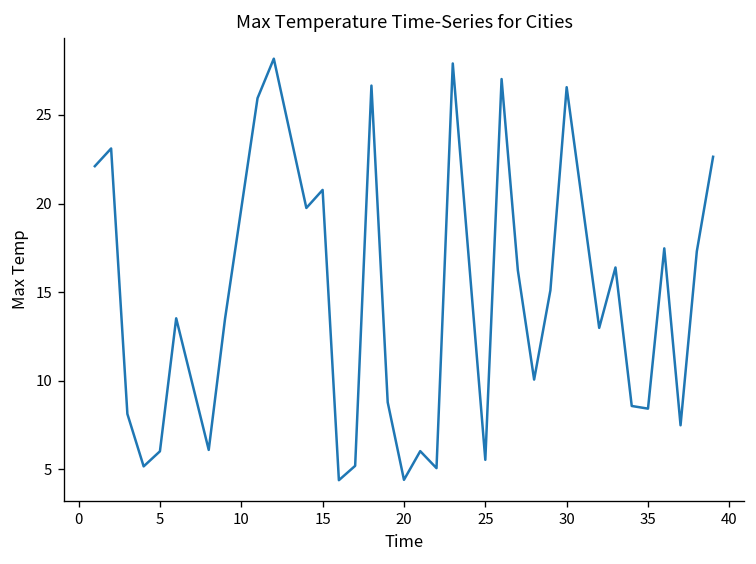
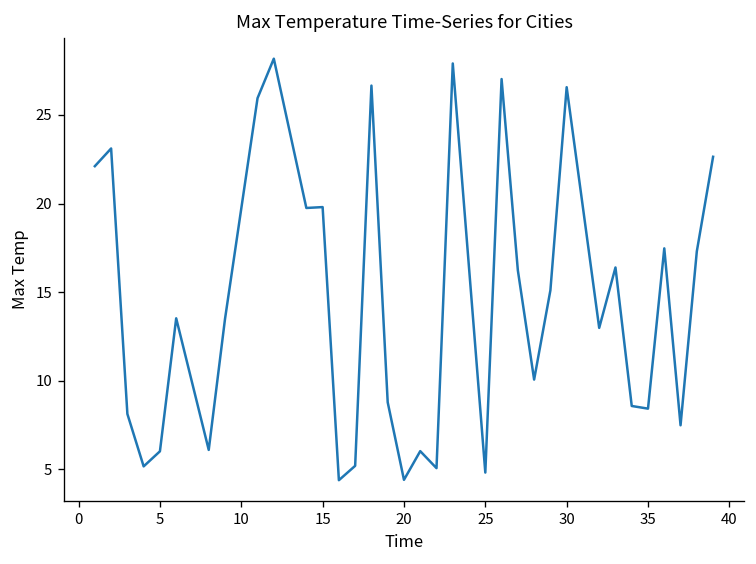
  {
    "5": 6.0,
-   "15": 20.8,
+   "15": 19.8,
    "20": 4.4,
-   "25": 5.5,
+   "25": 4.8,
    "30": 26.6,
    "35": 8.4
  }
